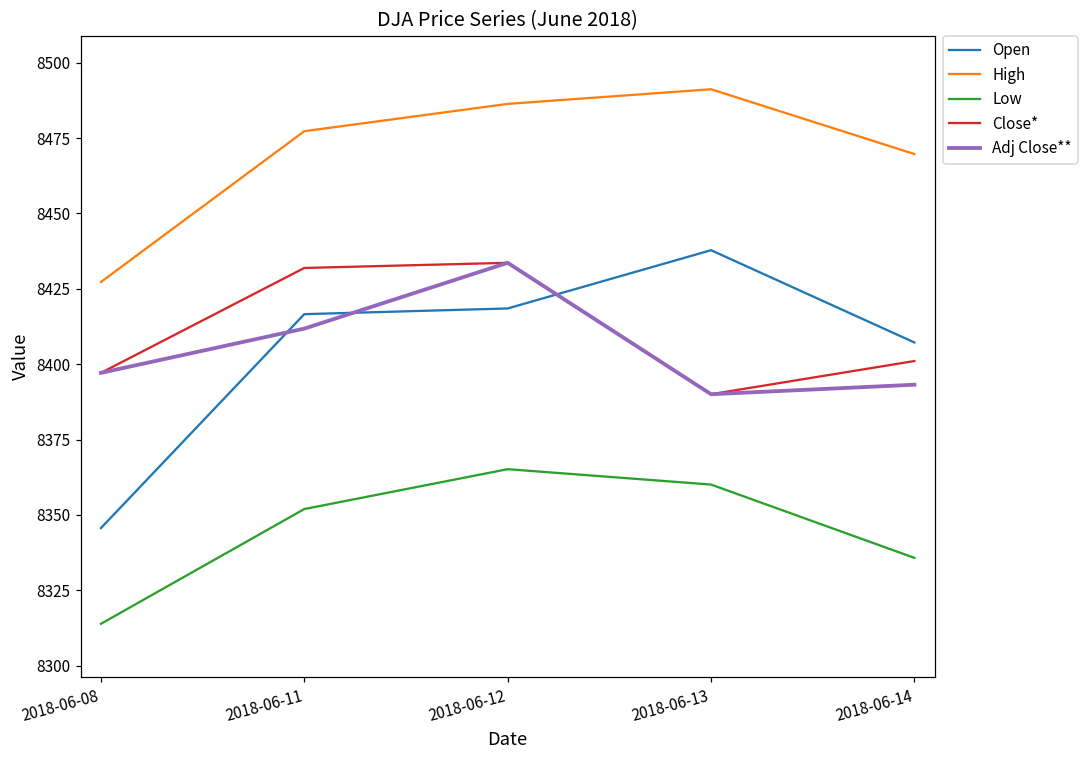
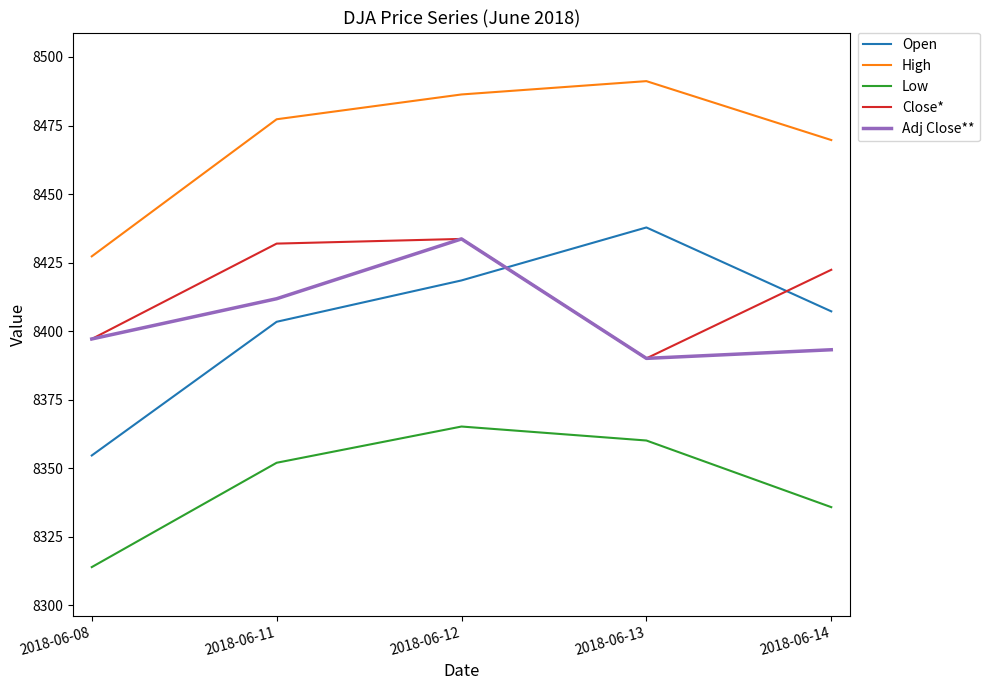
  {
    "Open": {
-     "2018-06-08": 8346,
-     "2018-06-11": 8417,
+     "2018-06-08": 8355,
+     "2018-06-11": 8403,
      "2018-06-12": 8418,
      "2018-06-13": 8438,
      "2018-06-14": 8407
    },
    "High": {
      "2018-06-08": 8427,
      "2018-06-11": 8477,
      "2018-06-12": 8486,
      "2018-06-13": 8491,
      "2018-06-14": 8470
    },
    "Low": {
      "2018-06-08": 8314,
      "2018-06-11": 8352,
      "2018-06-12": 8365,
      "2018-06-13": 8360,
      "2018-06-14": 8336
    },
    "Close*": {
      "2018-06-11": 8432,
-     "2018-06-14": 8401
+     "2018-06-14": 8422
    },
    "Adj Close**": {
      "2018-06-11": 8412,
      "2018-06-14": 8393
    }
  }
